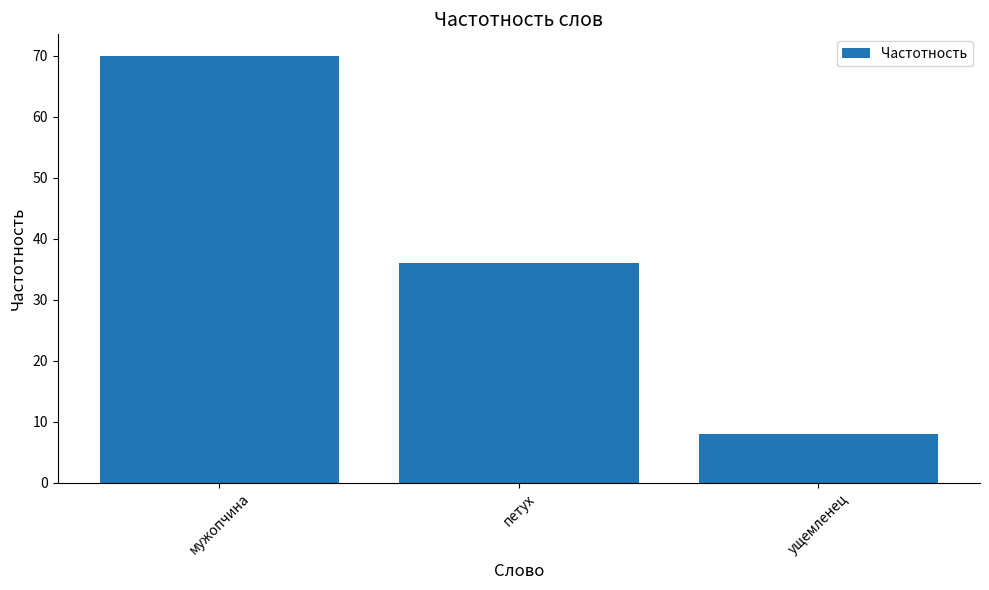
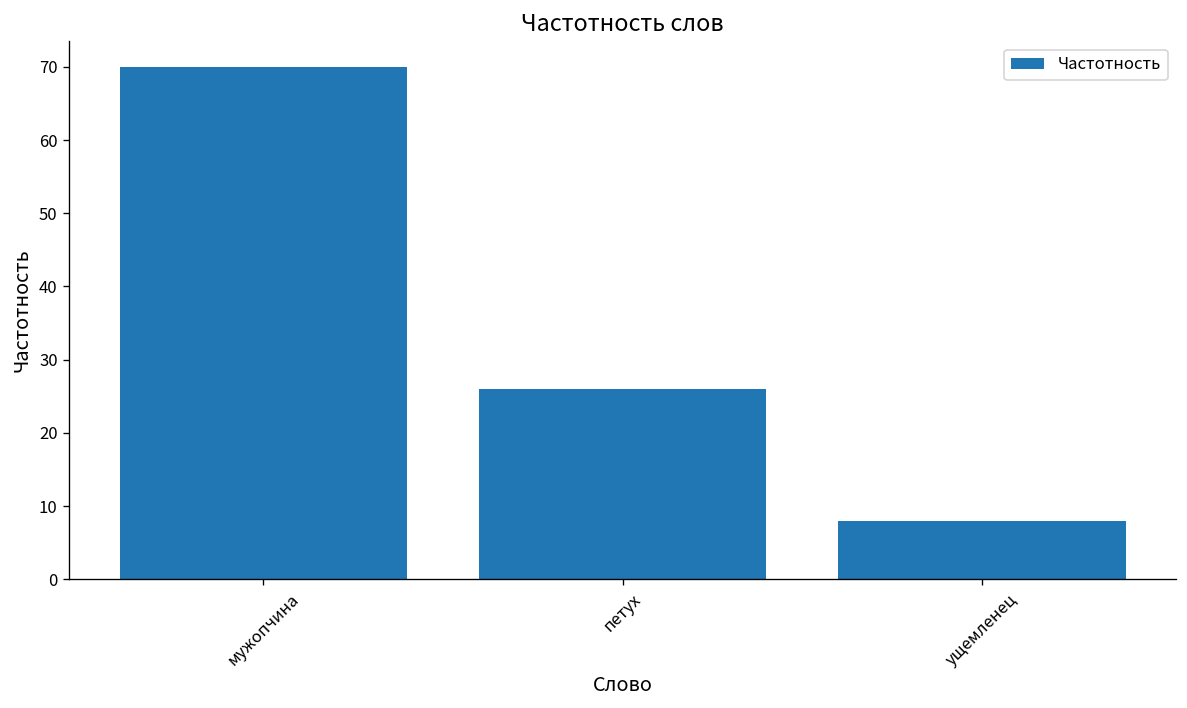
  {
    "мужопчина": 70,
-   "петух": 36,
+   "петух": 26,
    "ущемленец": 8
  }
